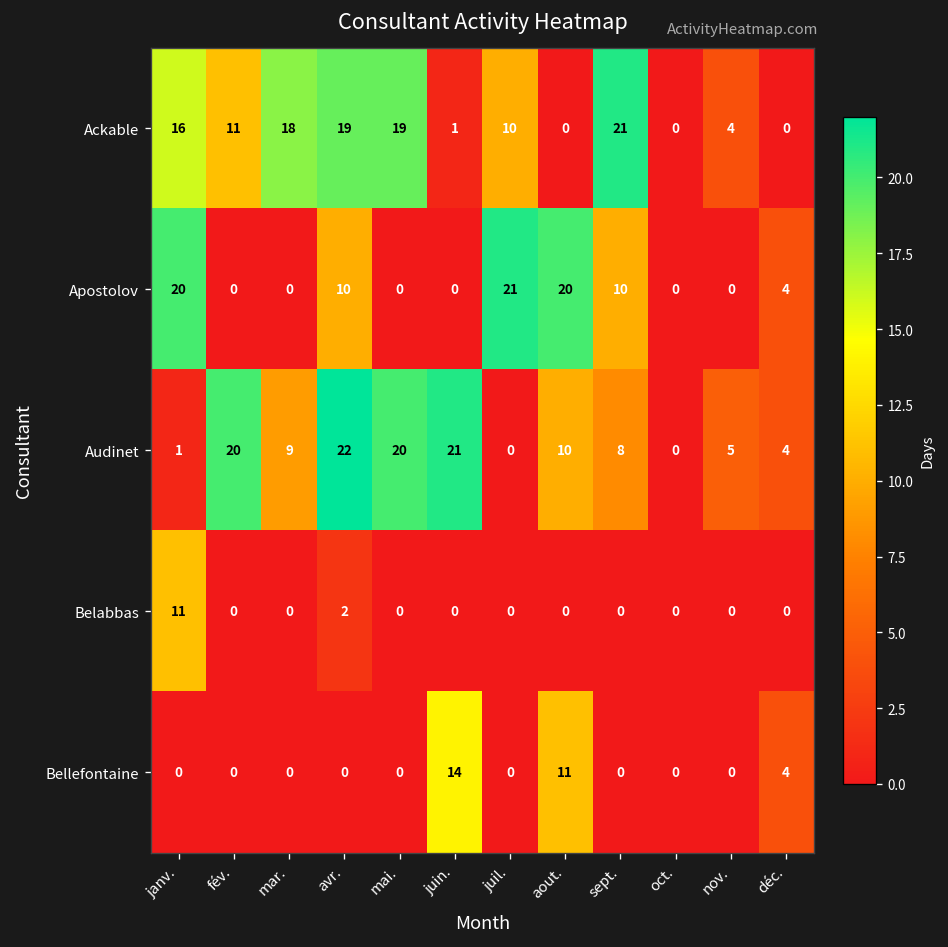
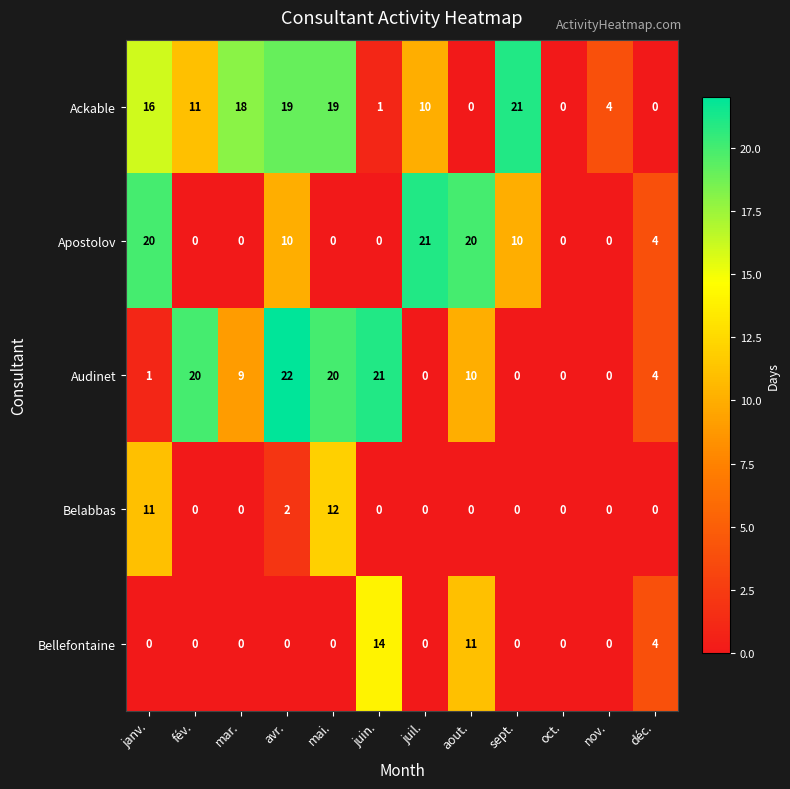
  {
    "Ackable": {
      "janv.": 16,
      "fév.": 11,
      "mar.": 18,
      "avr.": 19,
      "mai.": 19,
      "juin.": 1,
      "juil.": 10,
      "aout.": 0,
      "sept.": 21,
      "oct.": 0,
      "nov.": 4,
      "déc.": 0
    },
    "Apostolov": {
      "janv.": 20,
      "fév.": 0,
      "mar.": 0,
      "avr.": 10,
      "mai.": 0,
      "juin.": 0,
      "juil.": 21,
      "aout.": 20,
      "sept.": 10,
      "oct.": 0,
      "nov.": 0,
      "déc.": 4
    },
    "Audinet": {
      "janv.": 1,
      "fév.": 20,
      "mar.": 9,
      "avr.": 22,
      "mai.": 20,
      "juin.": 21,
      "juil.": 0,
      "aout.": 10,
-     "sept.": 8,
+     "sept.": 0,
      "oct.": 0,
-     "nov.": 5,
+     "nov.": 0,
      "déc.": 4
    },
    "Belabbas": {
      "janv.": 11,
      "fév.": 0,
      "mar.": 0,
      "avr.": 2,
-     "mai.": 0,
+     "mai.": 12,
      "juin.": 0,
      "juil.": 0,
      "aout.": 0,
      "sept.": 0,
      "oct.": 0,
      "nov.": 0,
      "déc.": 0
    },
    "Bellefontaine": {
      "janv.": 0,
      "fév.": 0,
      "mar.": 0,
      "avr.": 0,
      "mai.": 0,
      "juin.": 14,
      "juil.": 0,
      "aout.": 11,
      "sept.": 0,
      "oct.": 0,
      "nov.": 0,
      "déc.": 4
    }
  }
